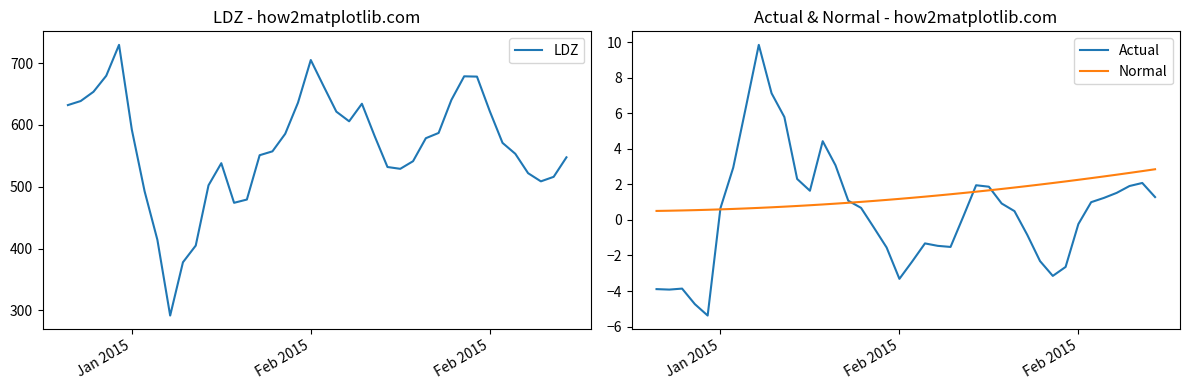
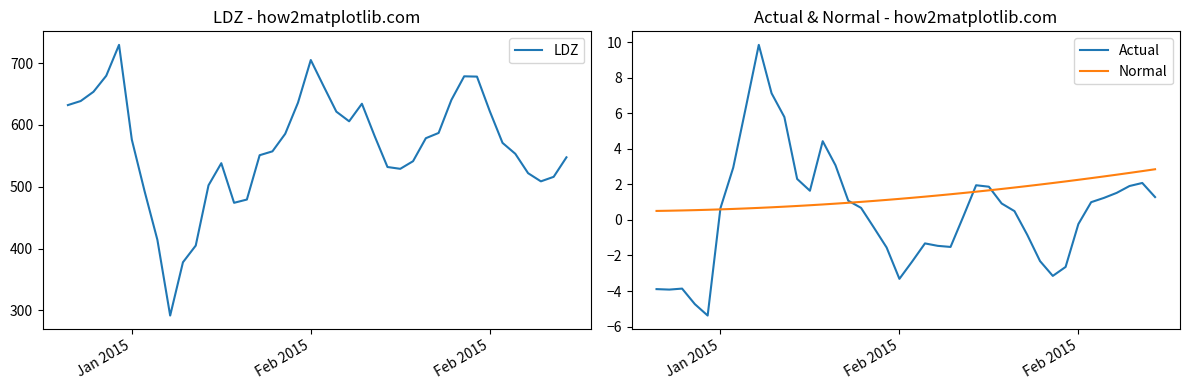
  {
    "LDZ - how2matplotlib.com": {
-     "Jan 2015": 590
+     "Jan 2015": 580
    }
  }
